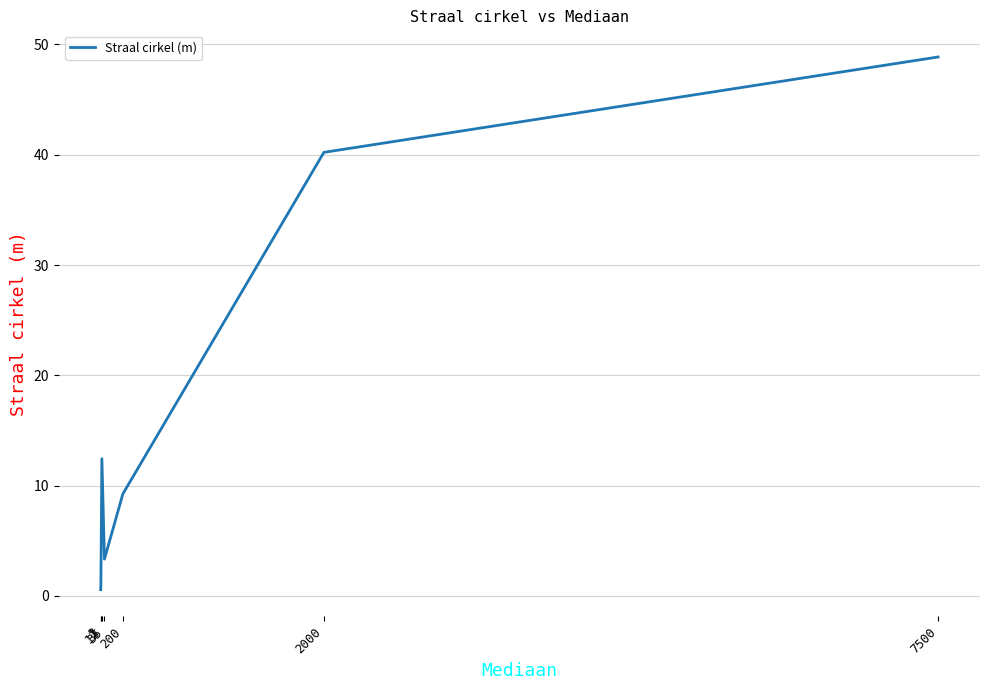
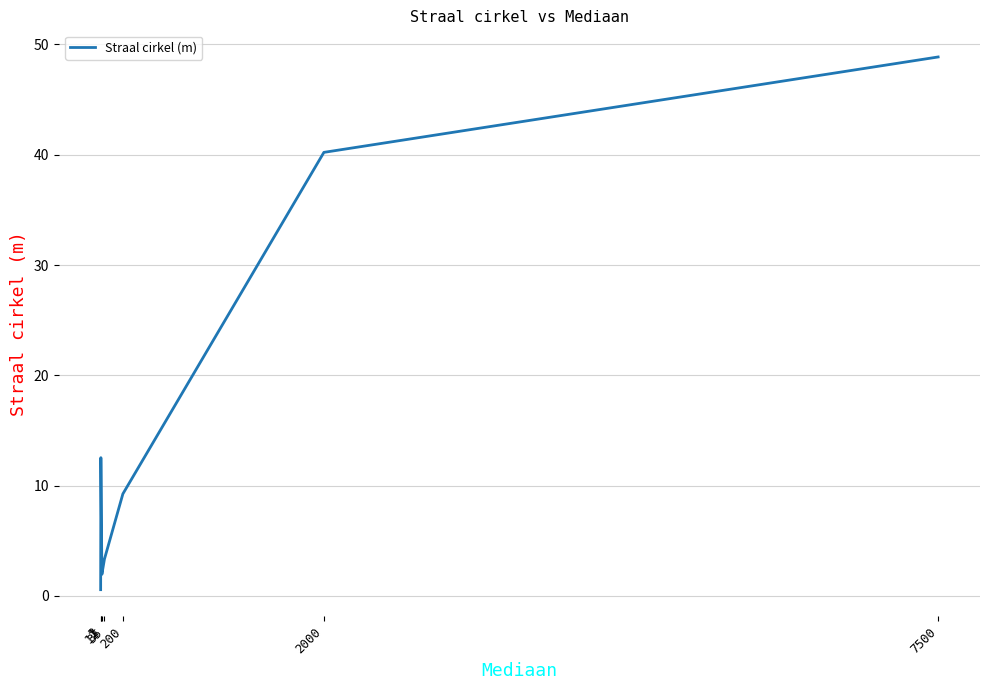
  {
    "1": 0.6,
-   "3": 1.0,
-   "12": 12.4,
+   "3": 12.5,
+   "12": 2.0,
    "35": 3.3,
    "200": 9.2,
    "2000": 40.2,
    "7500": 48.9
  }
